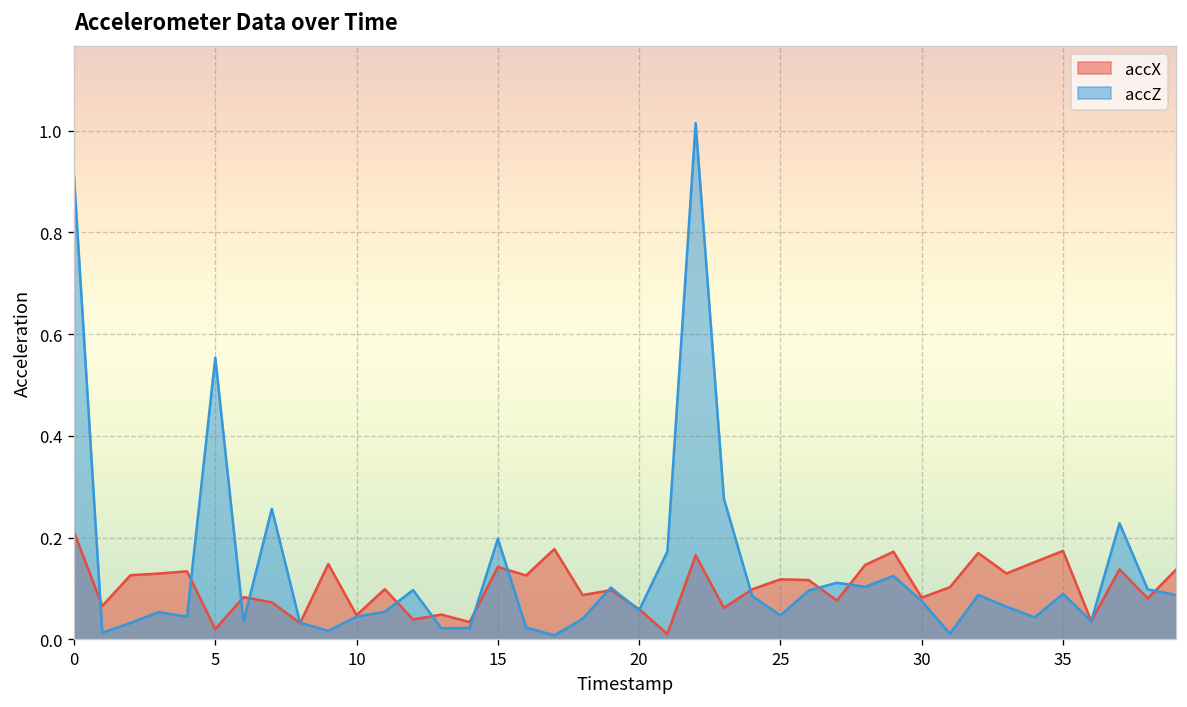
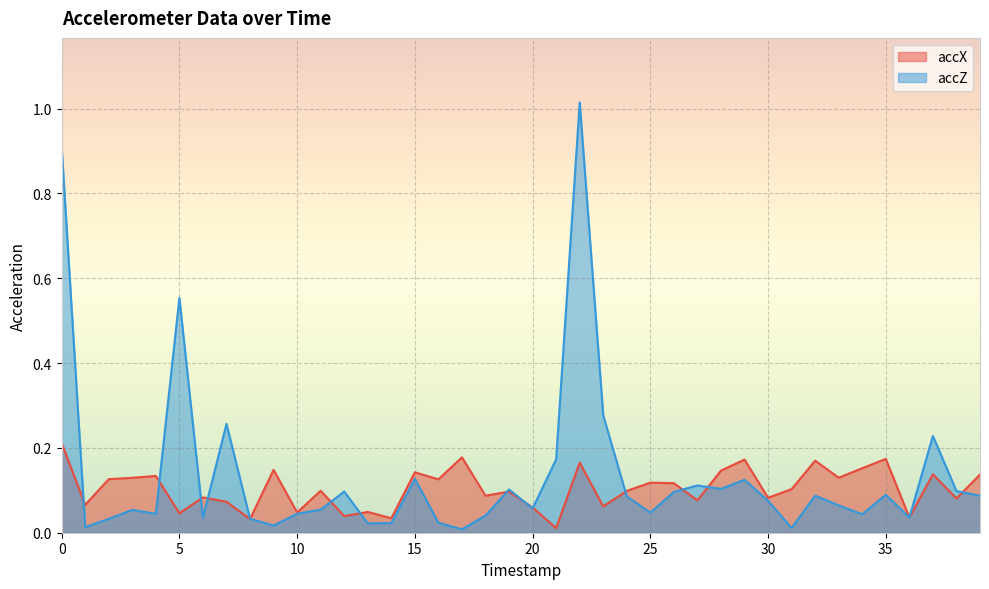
  {
    "accX": {
      "0": 0.21,
-     "5": 0.02,
+     "5": 0.05,
      "15": 0.14,
      "25": 0.12,
      "30": 0.08,
      "35": 0.17
    },
    "accZ": {
      "0": 0.91,
      "5": 0.55,
-     "15": 0.20,
+     "15": 0.13,
      "25": 0.05,
      "30": 0.08,
      "35": 0.09
    }
  }
